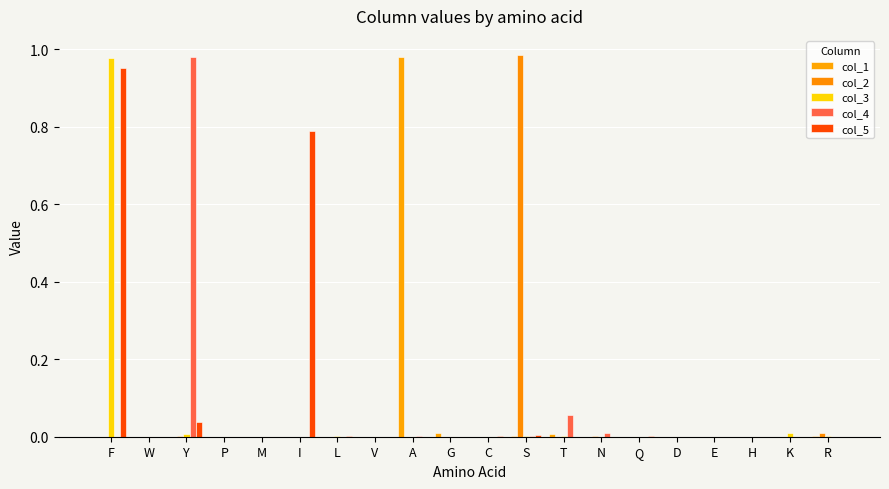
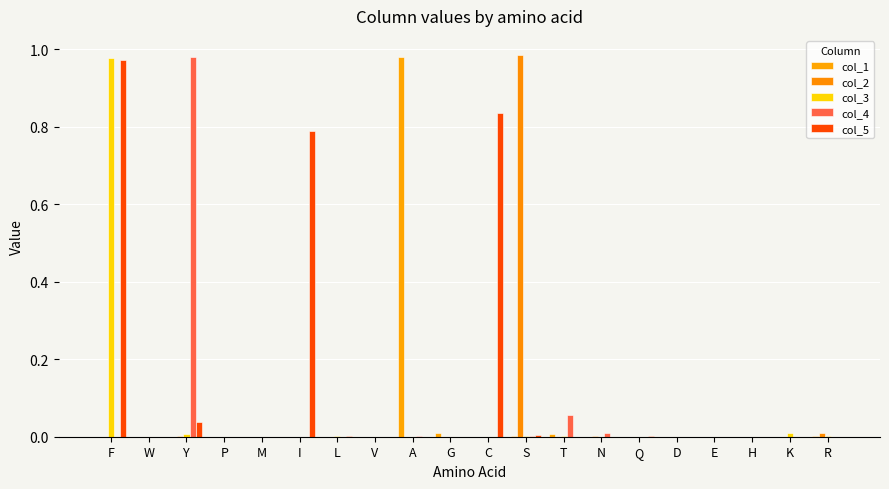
  {
    "col_4": {
      "Y": 0.98,
      "T": 0.06,
      "N": 0.01
    },
    "col_5": {
-     "F": 0.95,
+     "F": 0.97,
      "Y": 0.04,
      "I": 0.79,
-     "C": 0.00
+     "C": 0.83
    }
  }
